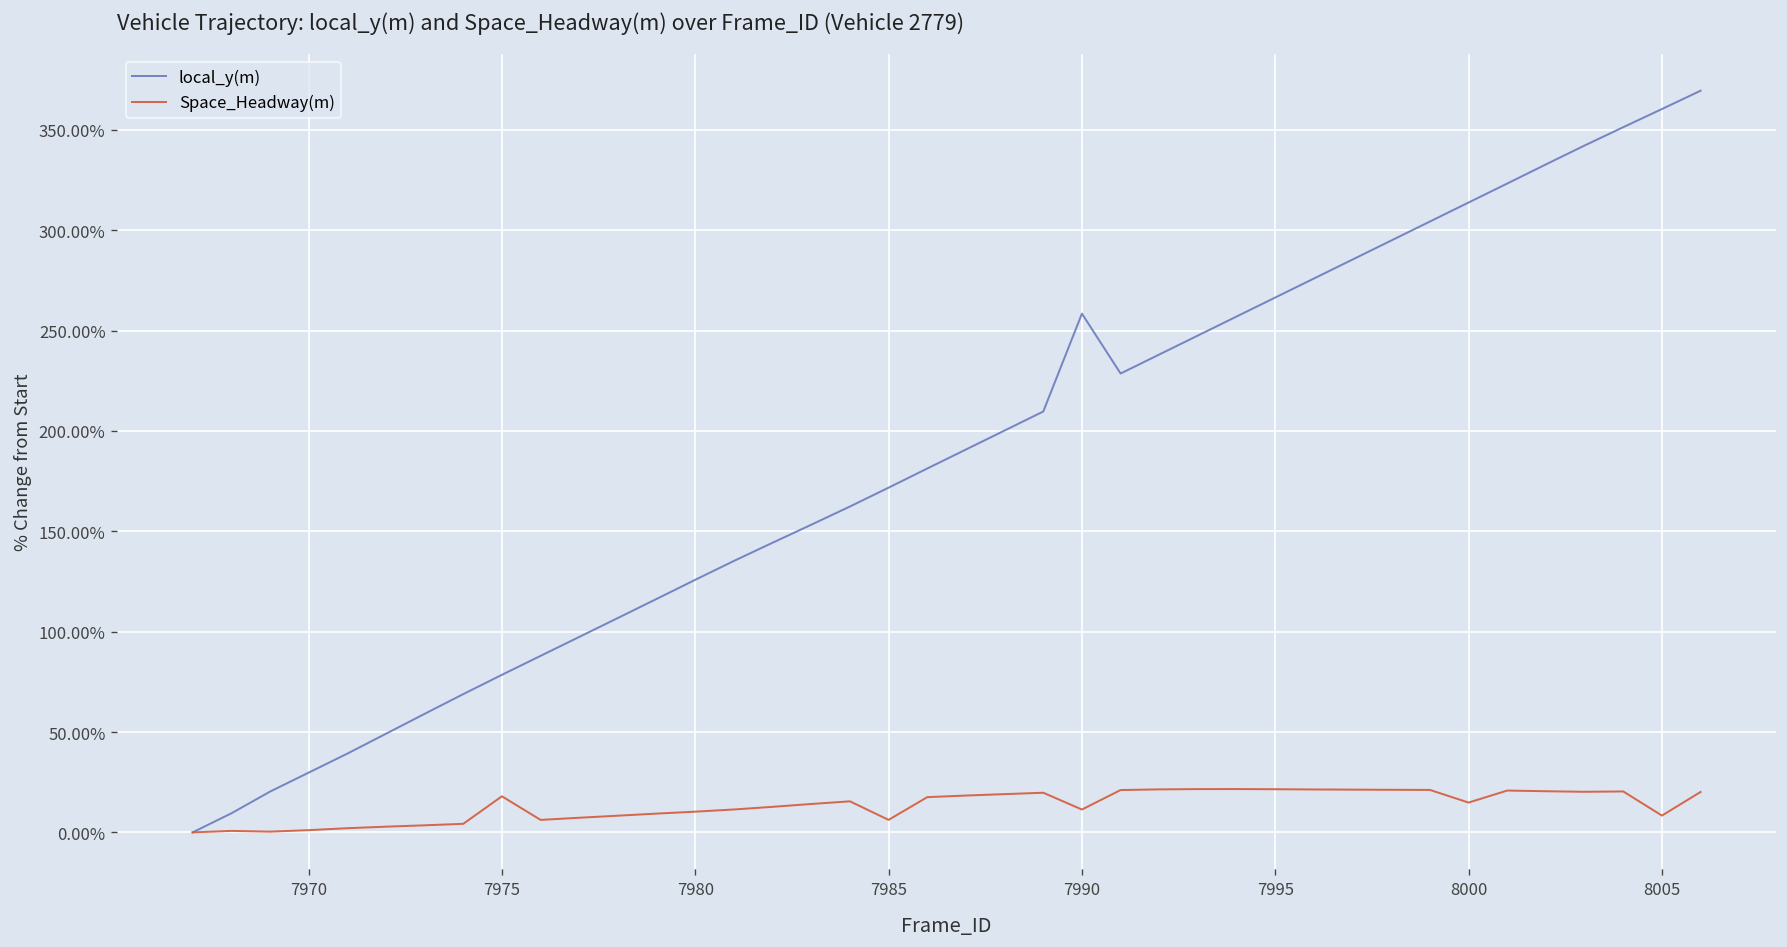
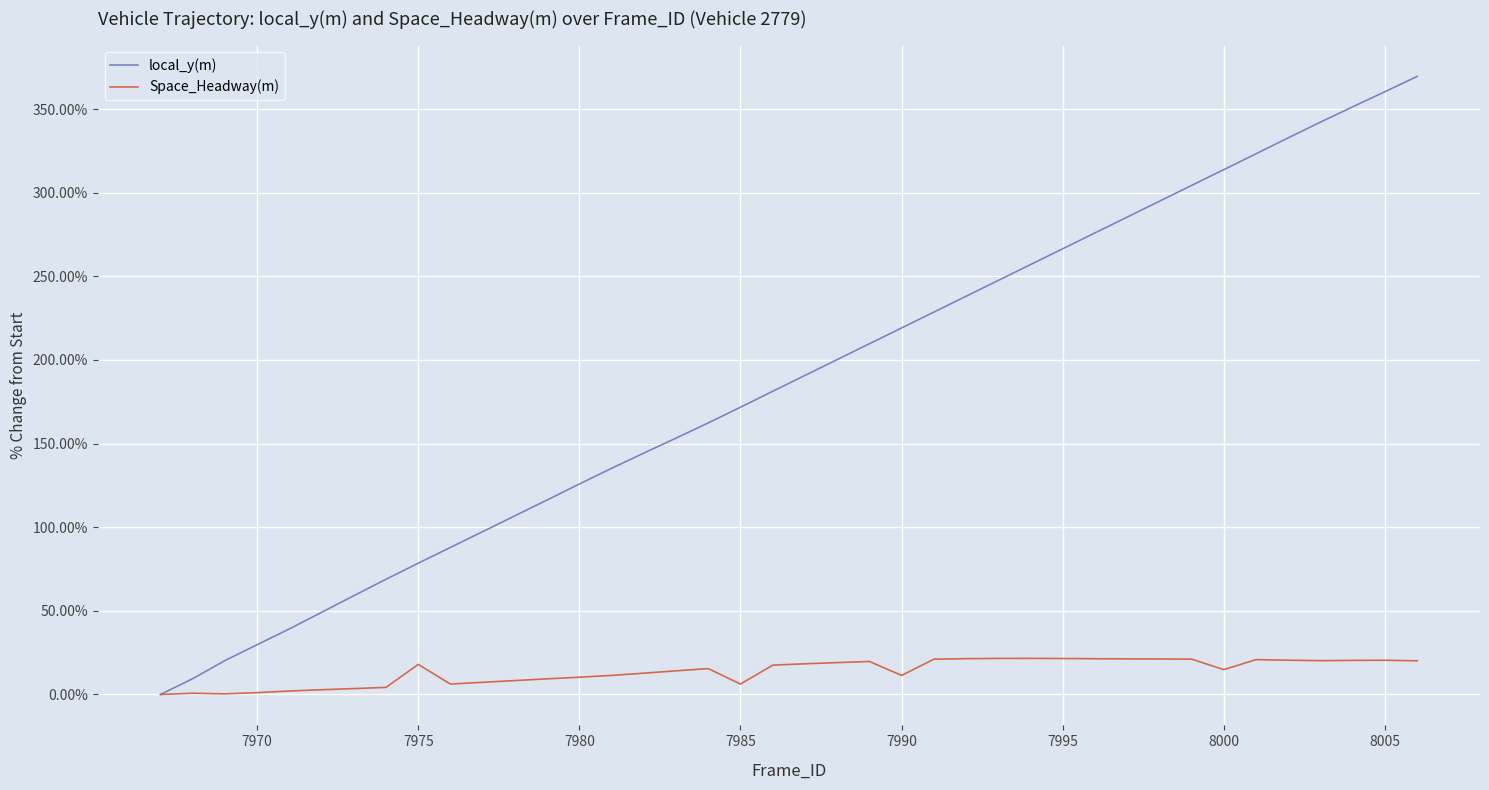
  {
    "local_y(m)": {
      "7970": "30%",
      "7975": "79%",
      "7980": "126%",
      "7985": "172%",
-     "7990": "258%",
+     "7990": "219%",
      "7995": "267%",
      "8000": "314%",
      "8005": "360%"
    },
    "Space_Headway(m)": {
      "7970": "1%",
      "7975": "18%",
      "7980": "10%",
      "7985": "6%",
      "7990": "11%",
      "7995": "22%",
      "8000": "15%",
-     "8005": "8%"
+     "8005": "20%"
    }
  }
